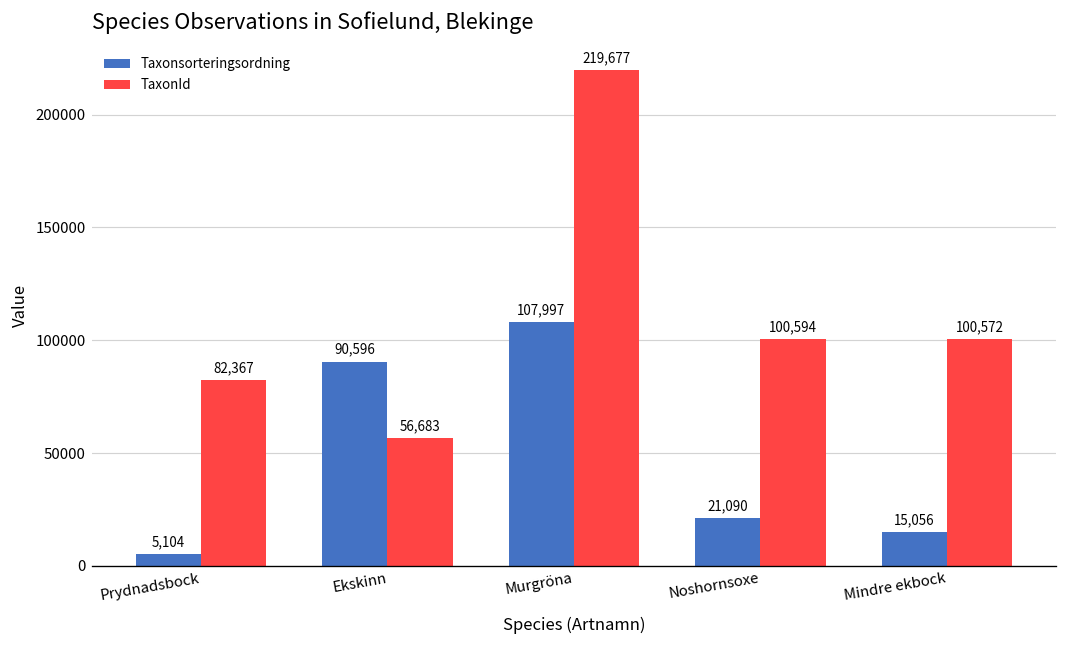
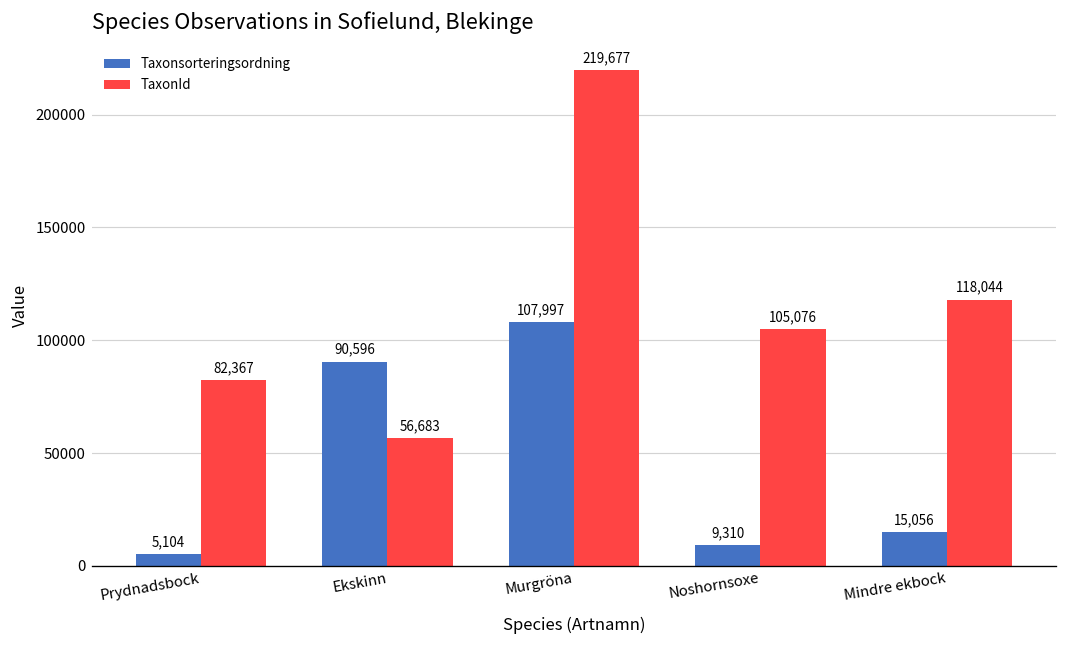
  {
    "Taxonsorteringsordning": {
      "Prydnadsbock": "5,104",
      "Ekskinn": "90,596",
      "Murgröna": "107,997",
-     "Noshornsoxe": "21,090",
+     "Noshornsoxe": "9,310",
      "Mindre ekbock": "15,056"
    },
    "TaxonId": {
      "Prydnadsbock": "82,367",
      "Ekskinn": "56,683",
      "Murgröna": "219,677",
-     "Noshornsoxe": "100,594",
-     "Mindre ekbock": "100,572"
+     "Noshornsoxe": "105,076",
+     "Mindre ekbock": "118,044"
    }
  }
